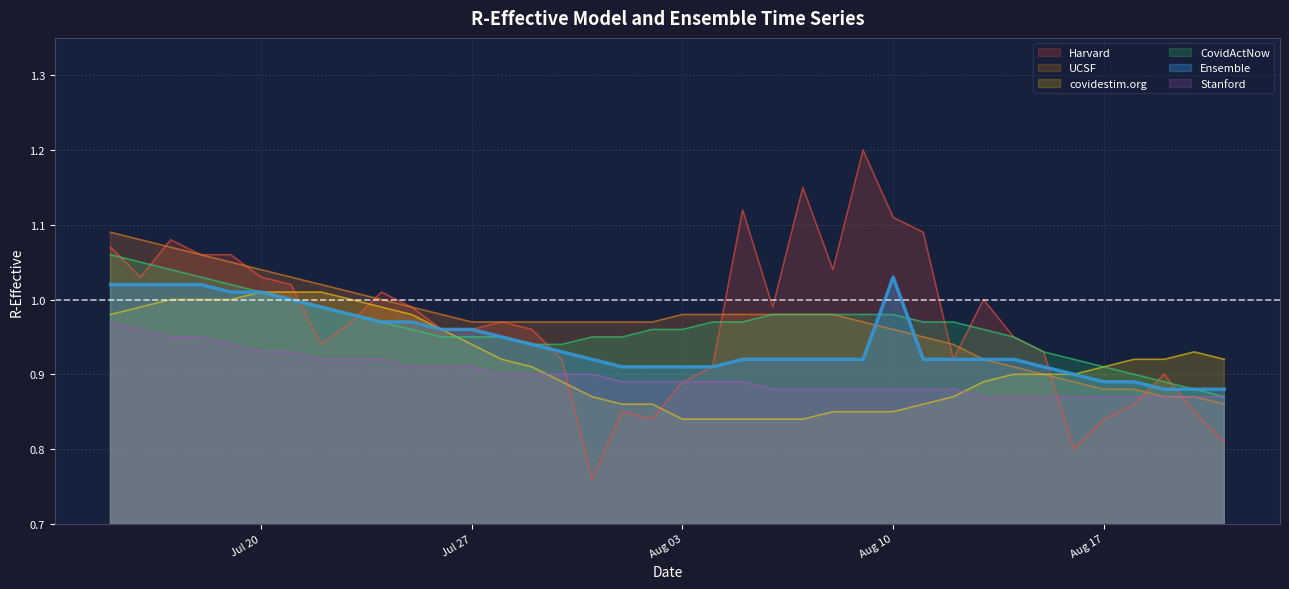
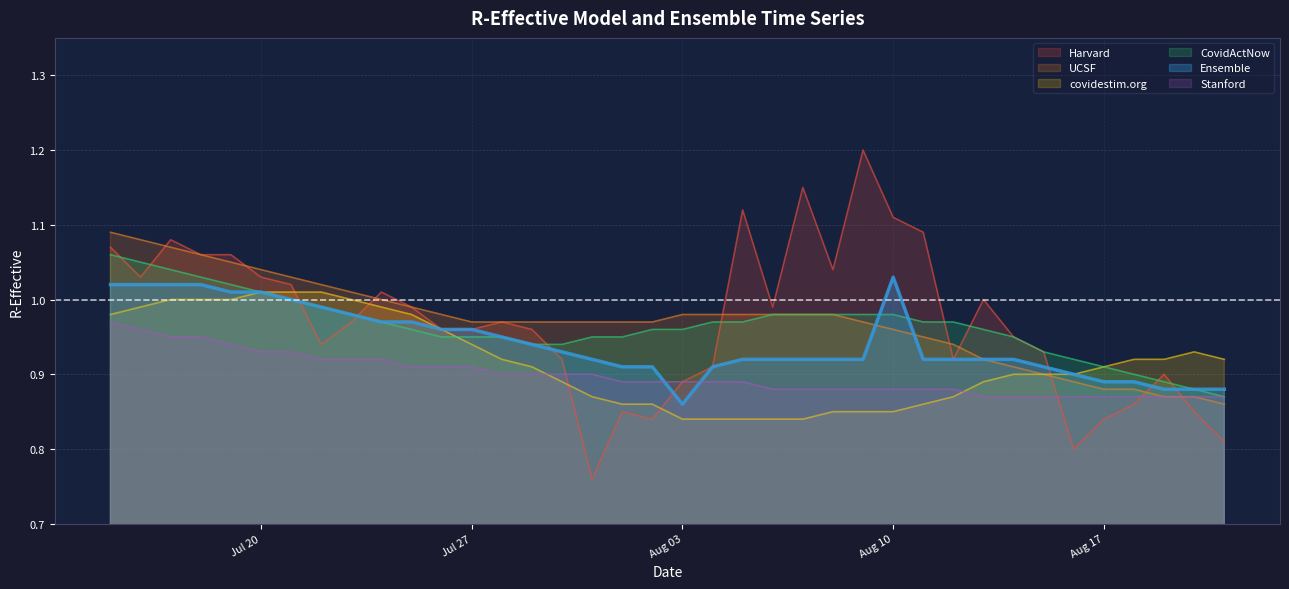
  {
    "Ensemble": {
-     "Aug 03": 0.91,
+     "Aug 03": 0.86,
      "Aug 10": 1.03,
      "Aug 17": 0.89
    }
  }
